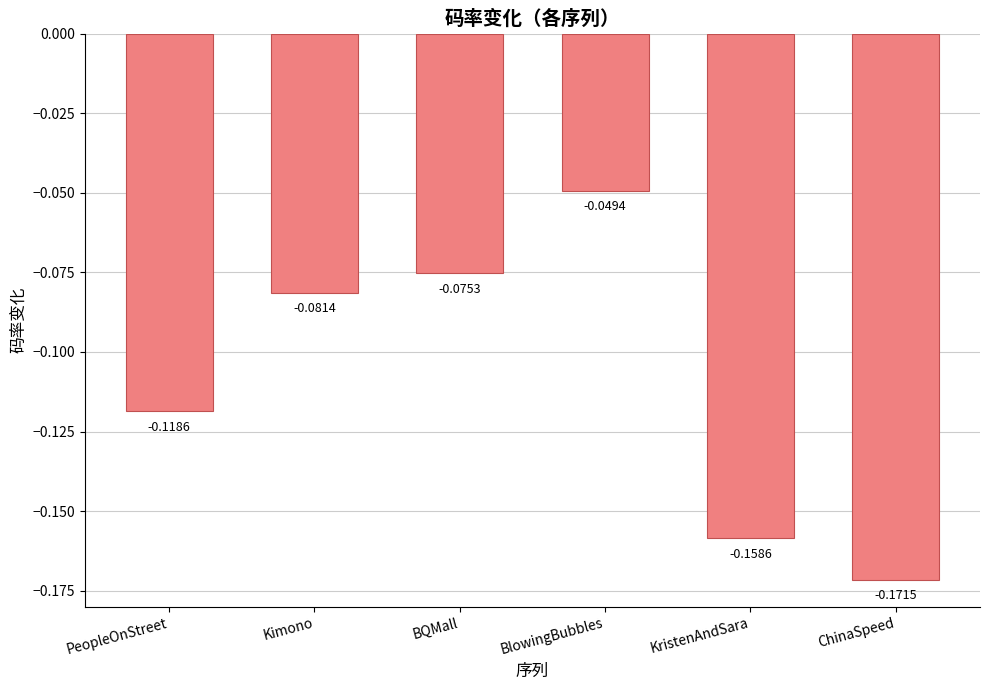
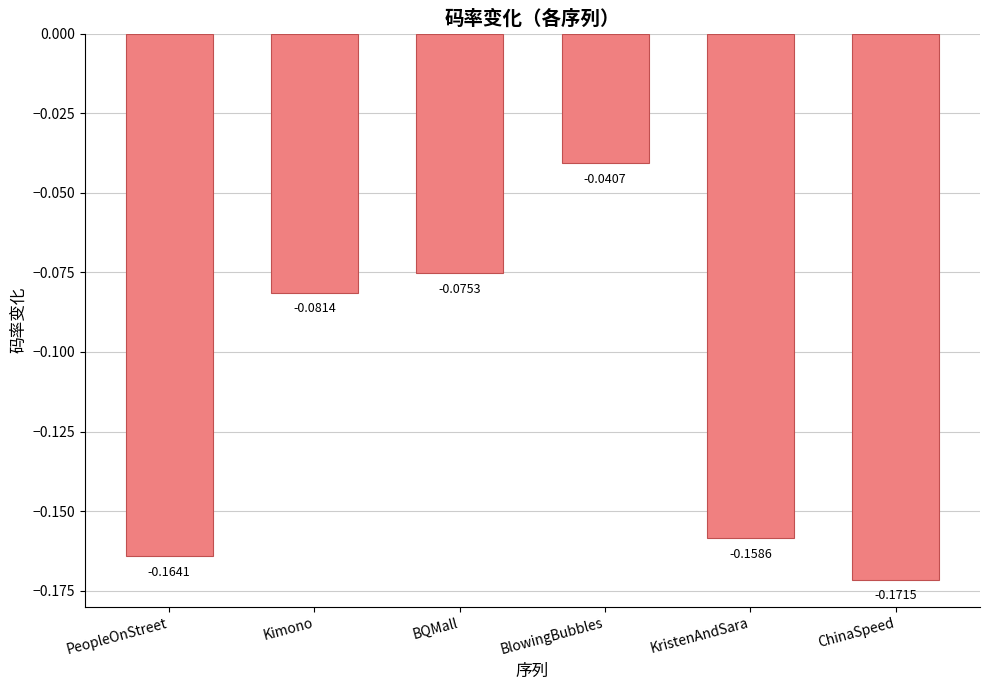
  {
-   "PeopleOnStreet": -0.1186,
+   "PeopleOnStreet": -0.1641,
    "Kimono": -0.0814,
    "BQMall": -0.0753,
-   "BlowingBubbles": -0.0494,
+   "BlowingBubbles": -0.0407,
    "KristenAndSara": -0.1586,
    "ChinaSpeed": -0.1715
  }
